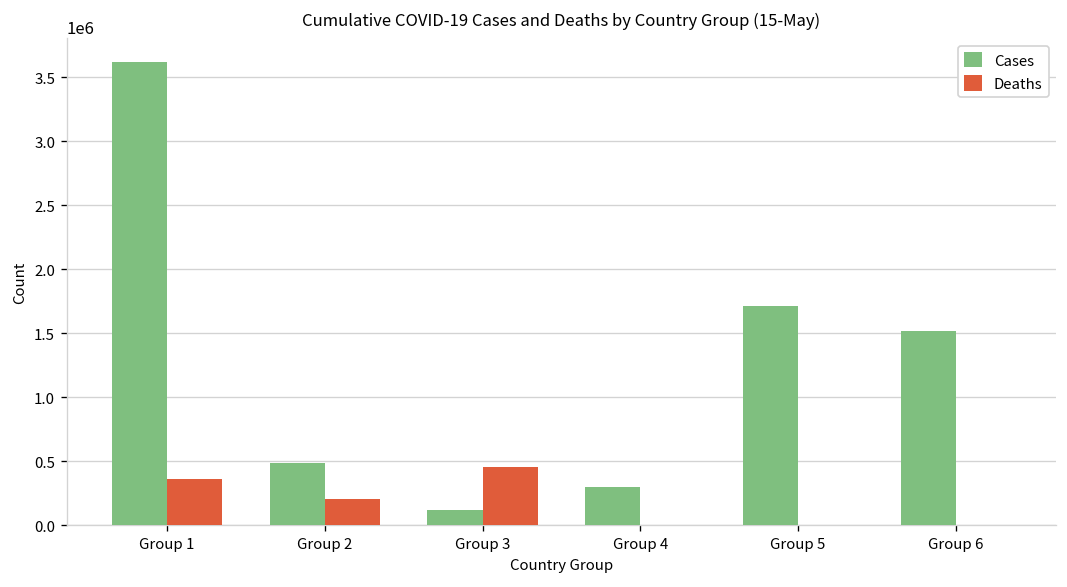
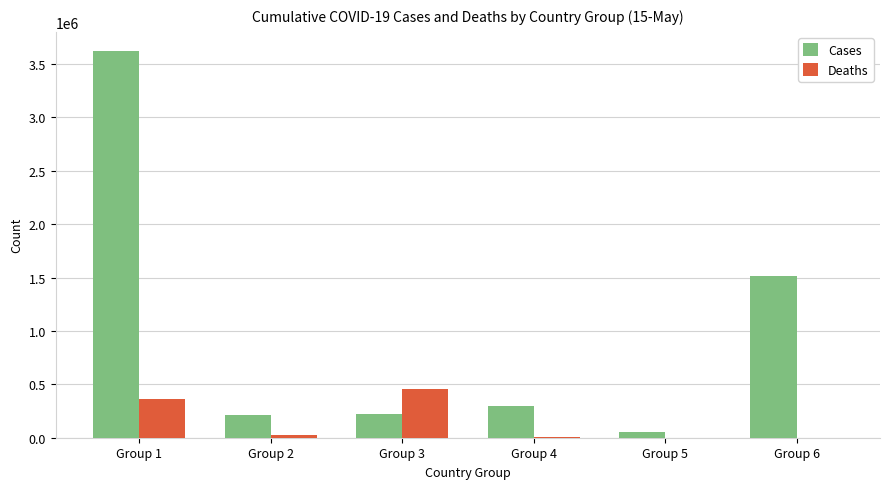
  {
    "Cases": {
      "Group 1": 3620000,
-     "Group 2": 490000,
-     "Group 3": 120000,
+     "Group 2": 210000,
+     "Group 3": 230000,
      "Group 4": 300000,
-     "Group 5": 1710000,
+     "Group 5": 50000,
      "Group 6": 1520000
    },
    "Deaths": {
      "Group 1": 360000,
-     "Group 2": 210000,
+     "Group 2": 20000,
      "Group 3": 460000
    }
  }
